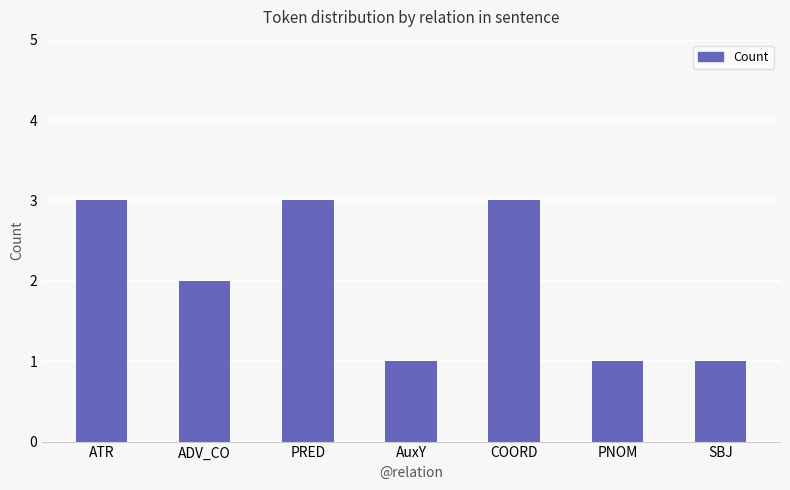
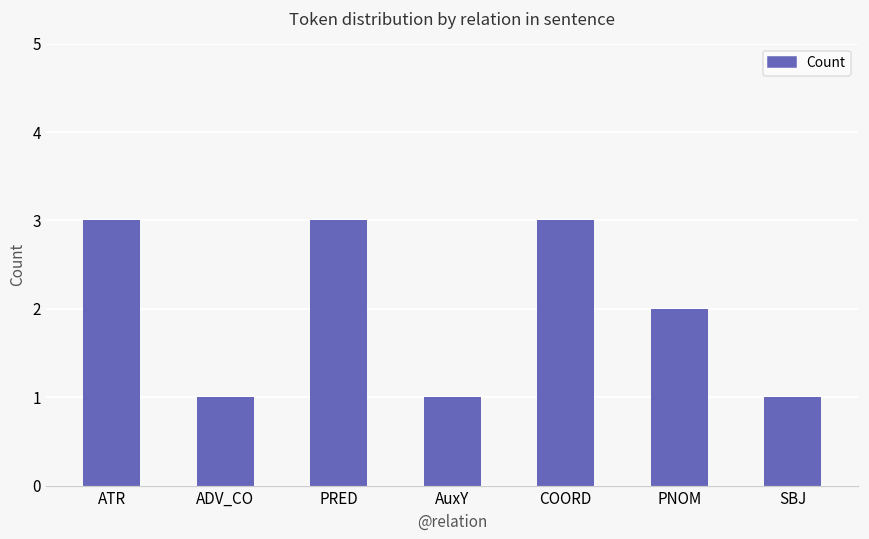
  {
    "ATR": 3,
-   "ADV_CO": 2,
+   "ADV_CO": 1,
    "PRED": 3,
    "AuxY": 1,
    "COORD": 3,
-   "PNOM": 1,
+   "PNOM": 2,
    "SBJ": 1
  }
